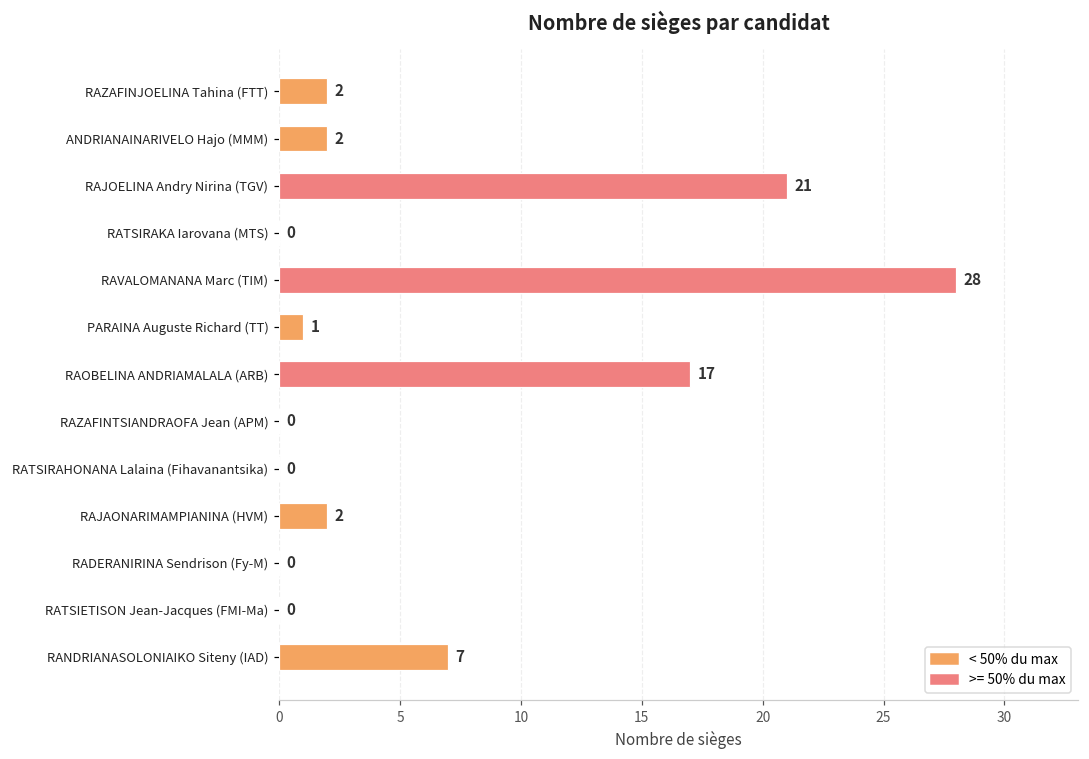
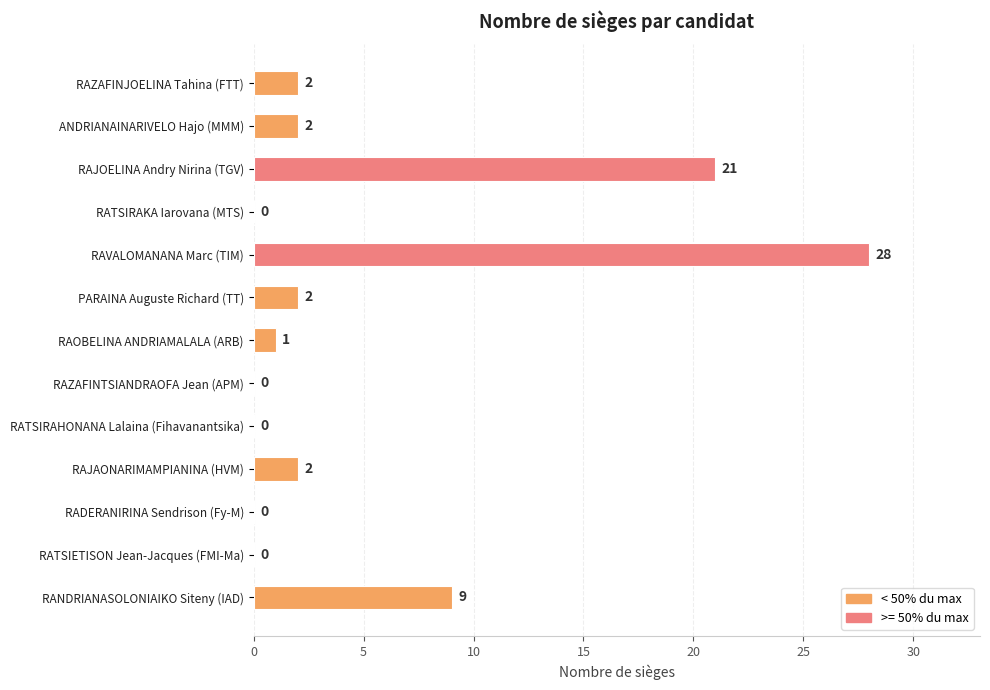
  {
    "RAZAFINJOELINA Tahina (FTT)": 2,
    "ANDRIANAINARIVELO Hajo (MMM)": 2,
    "RAJOELINA Andry Nirina (TGV)": 21,
    "RATSIRAKA Iarovana (MTS)": 0,
    "RAVALOMANANA Marc (TIM)": 28,
-   "PARAINA Auguste Richard (TT)": 1,
-   "RAOBELINA ANDRIAMALALA (ARB)": 17,
+   "PARAINA Auguste Richard (TT)": 2,
+   "RAOBELINA ANDRIAMALALA (ARB)": 1,
    "RAZAFINTSIANDRAOFA Jean (APM)": 0,
    "RATSIRAHONANA Lalaina (Fihavanantsika)": 0,
    "RAJAONARIMAMPIANINA (HVM)": 2,
    "RADERANIRINA Sendrison (Fy-M)": 0,
    "RATSIETISON Jean-Jacques (FMI-Ma)": 0,
-   "RANDRIANASOLONIAIKO Siteny (IAD)": 7
+   "RANDRIANASOLONIAIKO Siteny (IAD)": 9
  }
